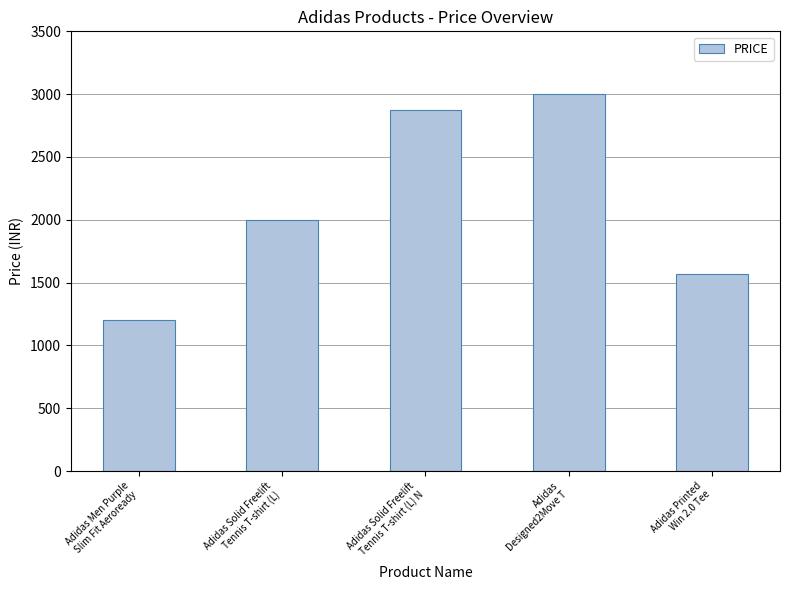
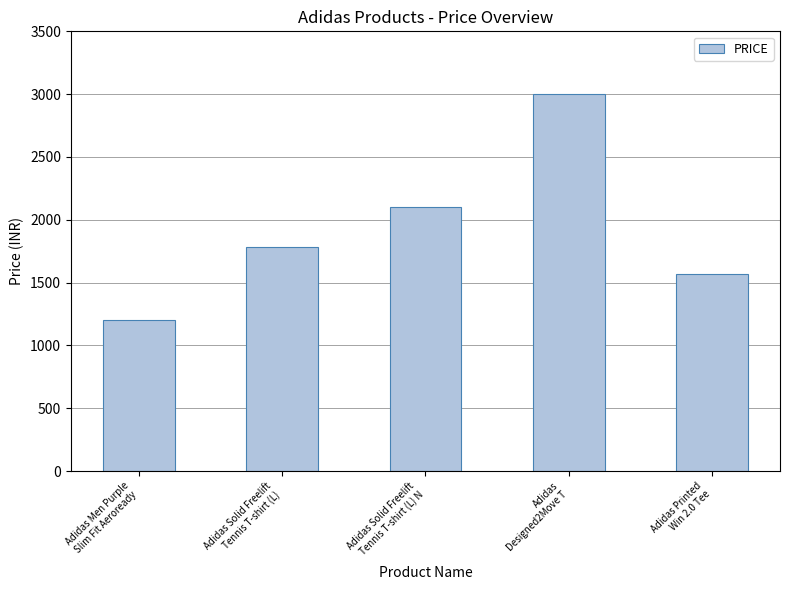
  {
    "Adidas Men Purple Slim Fit Aeroready": 1200,
-   "Adidas Solid Freelift Tennis T-shirt (L)": 2000,
-   "Adidas Solid Freelift Tennis T-shirt (L) N": 2880,
+   "Adidas Solid Freelift Tennis T-shirt (L)": 1790,
+   "Adidas Solid Freelift Tennis T-shirt (L) N": 2100,
    "Adidas Designed2Move T": 3000,
    "Adidas Printed Win 2.0 Tee": 1570
  }
